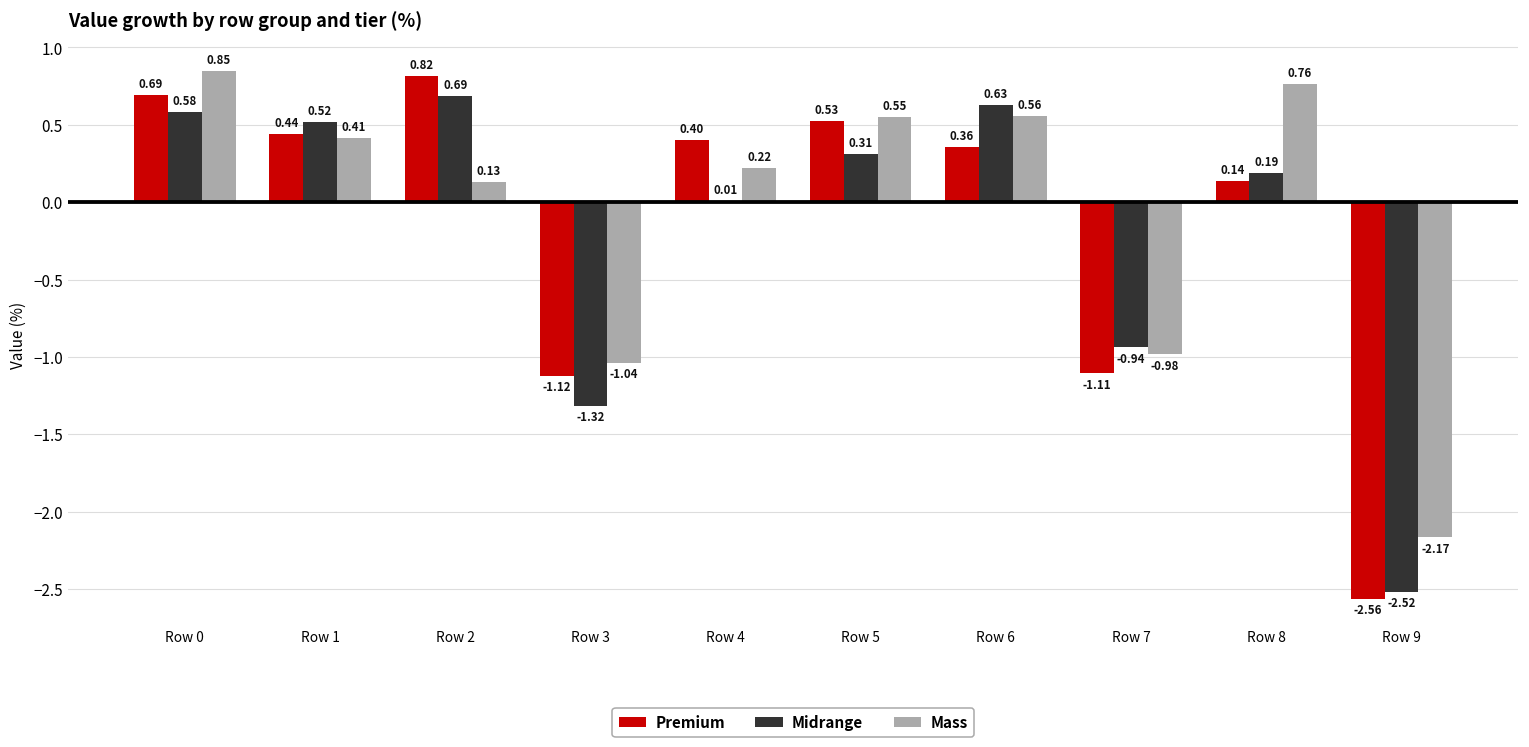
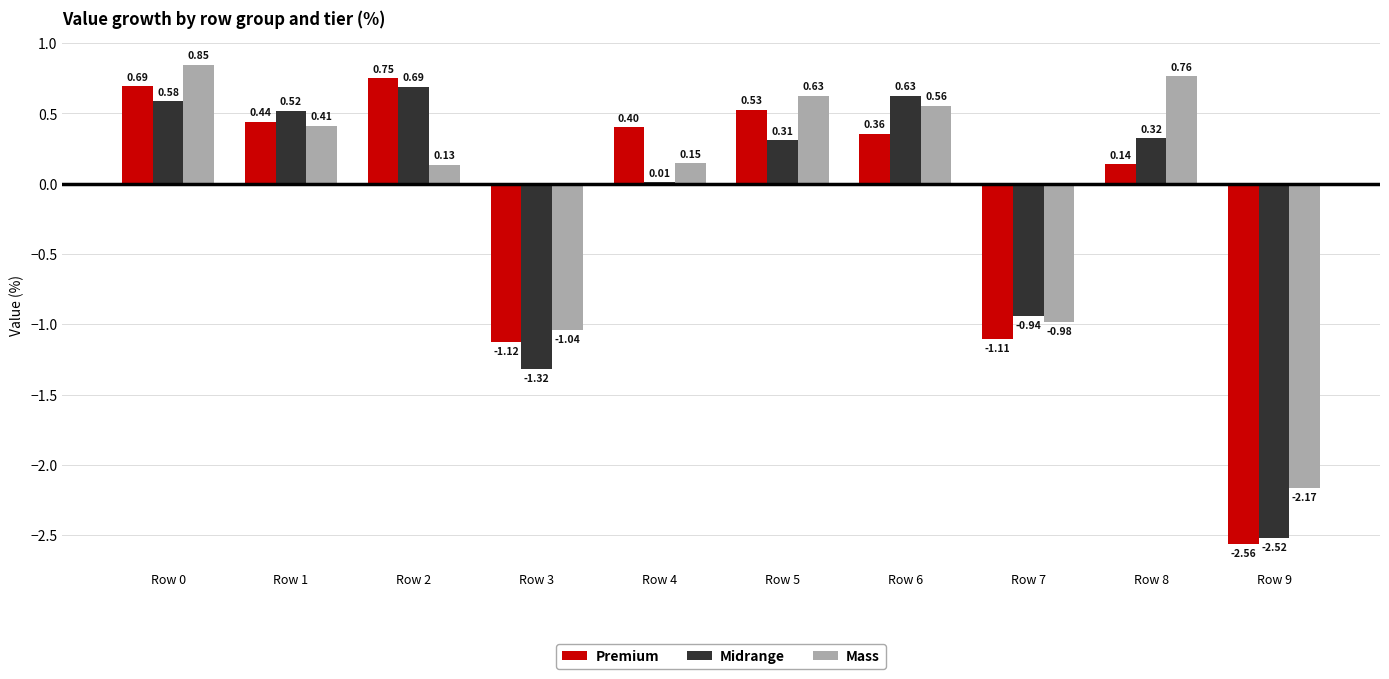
  {
    "Premium": {
      "Row 0": 0.69,
      "Row 1": 0.44,
-     "Row 2": 0.82,
+     "Row 2": 0.75,
      "Row 3": -1.12,
      "Row 4": 0.40,
      "Row 5": 0.53,
      "Row 6": 0.36,
      "Row 7": -1.11,
      "Row 8": 0.14,
      "Row 9": -2.56
    },
    "Midrange": {
      "Row 0": 0.58,
      "Row 1": 0.52,
      "Row 2": 0.69,
      "Row 3": -1.32,
      "Row 4": 0.01,
      "Row 5": 0.31,
      "Row 6": 0.63,
      "Row 7": -0.94,
-     "Row 8": 0.19,
+     "Row 8": 0.32,
      "Row 9": -2.52
    },
    "Mass": {
      "Row 0": 0.85,
      "Row 1": 0.41,
      "Row 2": 0.13,
      "Row 3": -1.04,
-     "Row 4": 0.22,
-     "Row 5": 0.55,
+     "Row 4": 0.15,
+     "Row 5": 0.63,
      "Row 6": 0.56,
      "Row 7": -0.98,
      "Row 8": 0.76,
      "Row 9": -2.17
    }
  }
